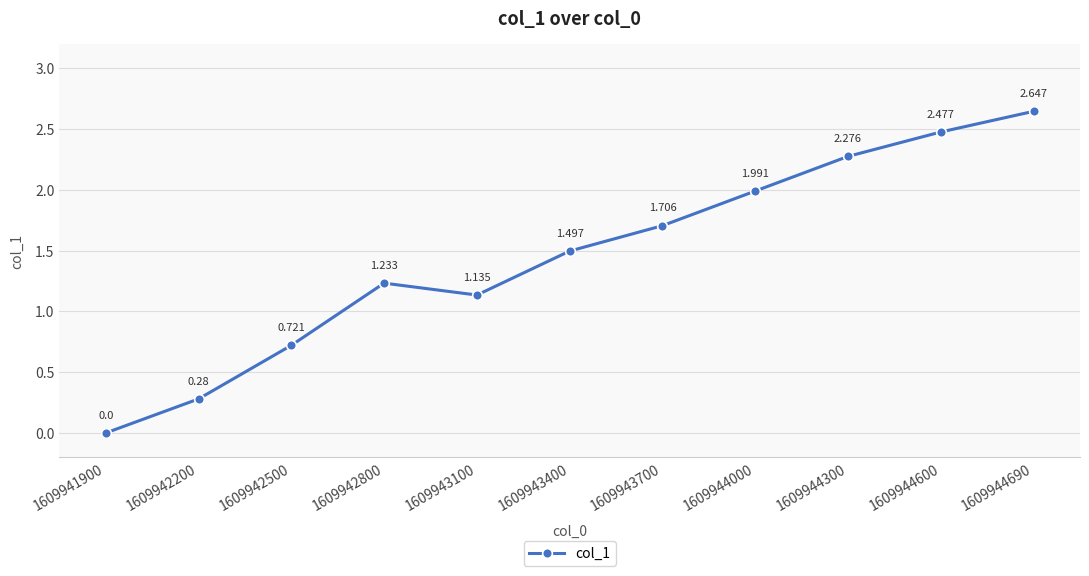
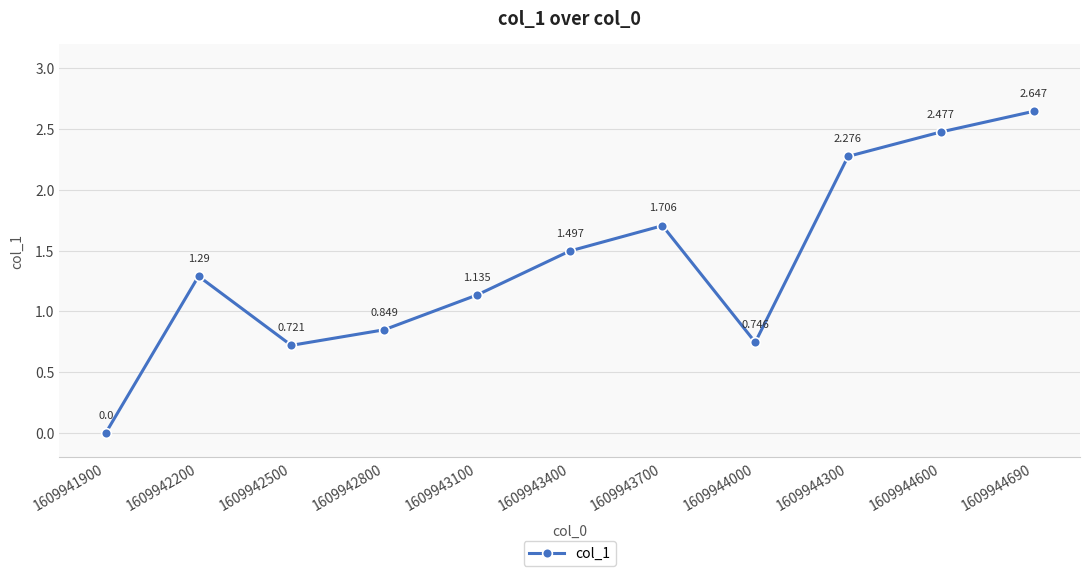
  {
    "1609941900": 0.0,
-   "1609942200": 0.28,
+   "1609942200": 1.29,
    "1609942500": 0.721,
-   "1609942800": 1.233,
+   "1609942800": 0.849,
    "1609943100": 1.135,
    "1609943400": 1.497,
    "1609943700": 1.706,
-   "1609944000": 1.991,
+   "1609944000": 0.746,
    "1609944300": 2.276,
    "1609944600": 2.477,
    "1609944690": 2.647
  }
